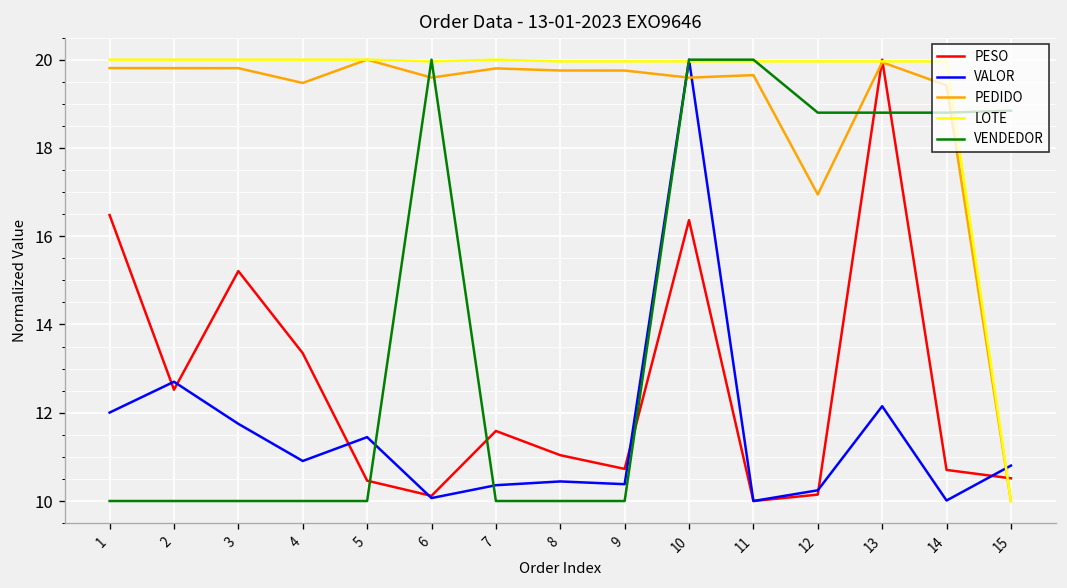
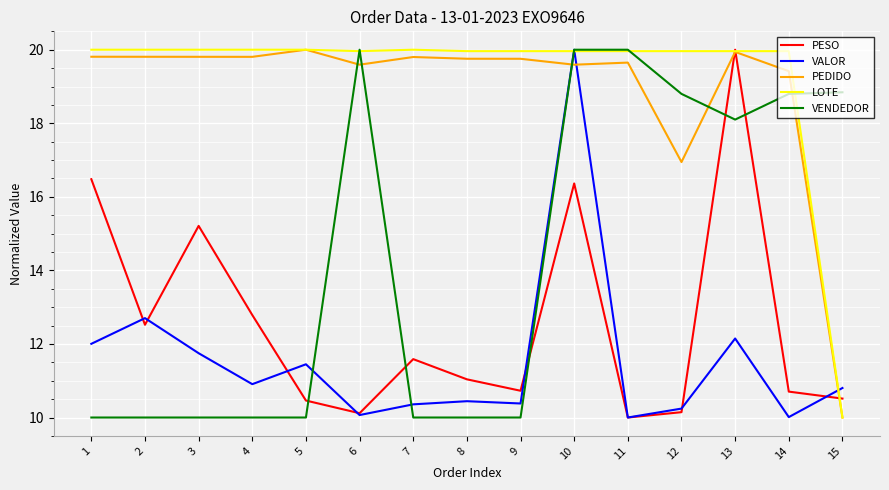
  {
    "PESO": {
      "1": 16.5,
      "2": 12.5,
      "3": 15.2,
-     "4": 13.3,
+     "4": 12.8,
      "5": 10.5,
      "7": 11.6,
      "8": 11.0,
      "9": 10.7,
      "10": 16.4,
      "12": 10.1,
      "14": 10.7,
      "15": 10.5
    },
    "VALOR": {
      "1": 12.0,
      "2": 12.7,
      "3": 11.7,
      "4": 10.9,
      "5": 11.4,
      "7": 10.4,
      "8": 10.4,
      "9": 10.4,
      "12": 10.2,
      "13": 12.1,
      "14": 10.0,
      "15": 10.8
    },
    "PEDIDO": {
      "1": 19.8,
      "2": 19.8,
      "3": 19.8,
-     "4": 19.5,
+     "4": 19.8,
      "6": 19.6,
      "7": 19.8,
      "8": 19.8,
      "9": 19.8,
      "10": 19.6,
      "11": 19.6,
      "12": 16.9
    },
    "LOTE": {
      "1": 20.0,
      "2": 20.0,
      "3": 20.0,
      "4": 20.0,
      "7": 20.0,
      "8": 20.0,
      "9": 20.0,
      "12": 20.0
    },
    "VENDEDOR": {
      "1": 10.0,
      "2": 10.0,
      "3": 10.0,
      "4": 10.0,
      "5": 10.0,
      "7": 10.0,
      "8": 10.0,
      "9": 10.0,
      "12": 18.8,
-     "13": 18.8
+     "13": 18.1
    }
  }
